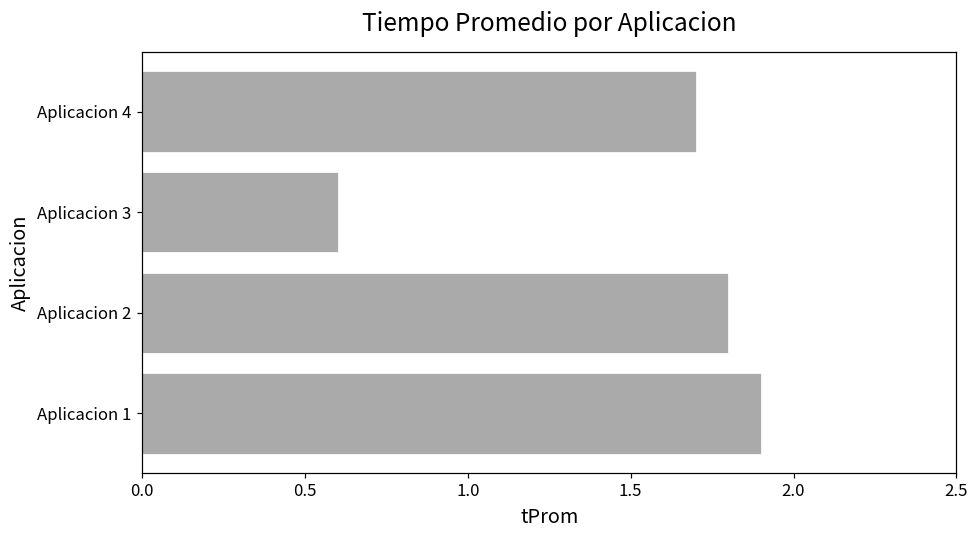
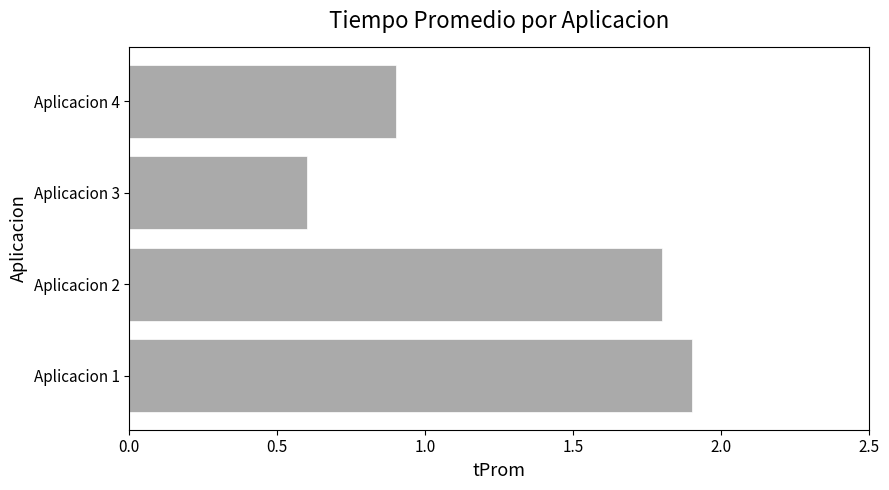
  {
-   "Aplicacion 4": 1.7,
+   "Aplicacion 4": 0.9,
    "Aplicacion 3": 0.6,
    "Aplicacion 2": 1.8,
    "Aplicacion 1": 1.9
  }
